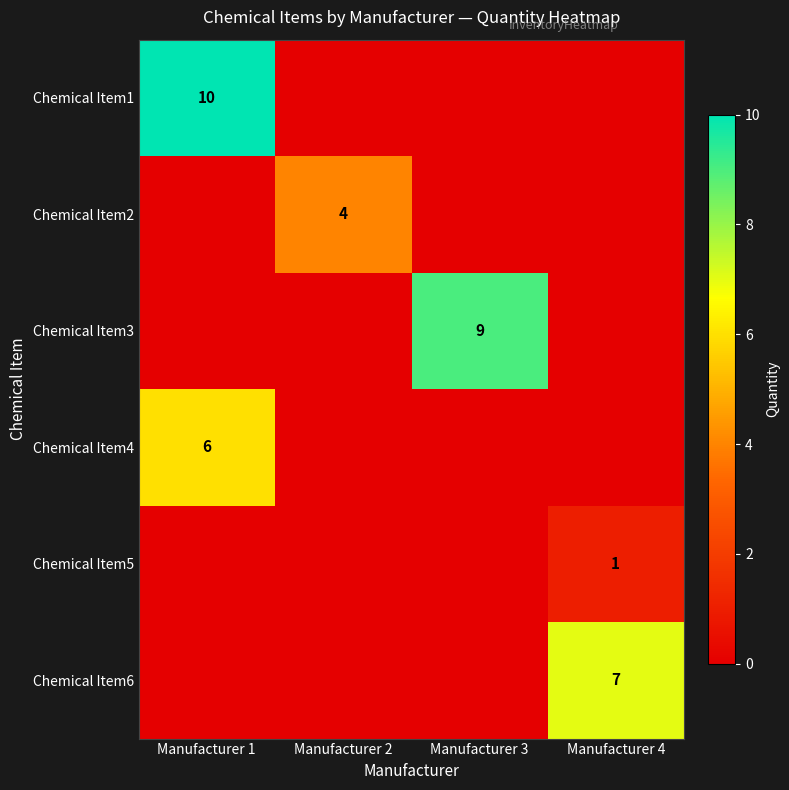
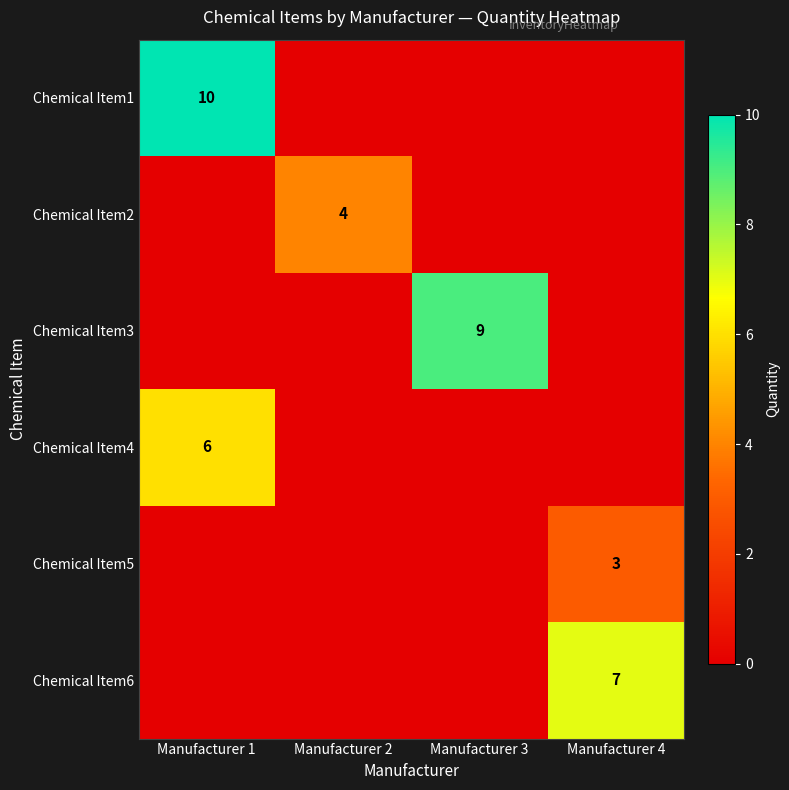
  {
    "Chemical Item1": {
      "Manufacturer 1": 10
    },
    "Chemical Item2": {
      "Manufacturer 2": 4
    },
    "Chemical Item3": {
      "Manufacturer 3": 9
    },
    "Chemical Item4": {
      "Manufacturer 1": 6
    },
    "Chemical Item5": {
-     "Manufacturer 4": 1
+     "Manufacturer 4": 3
    },
    "Chemical Item6": {
      "Manufacturer 4": 7
    }
  }
